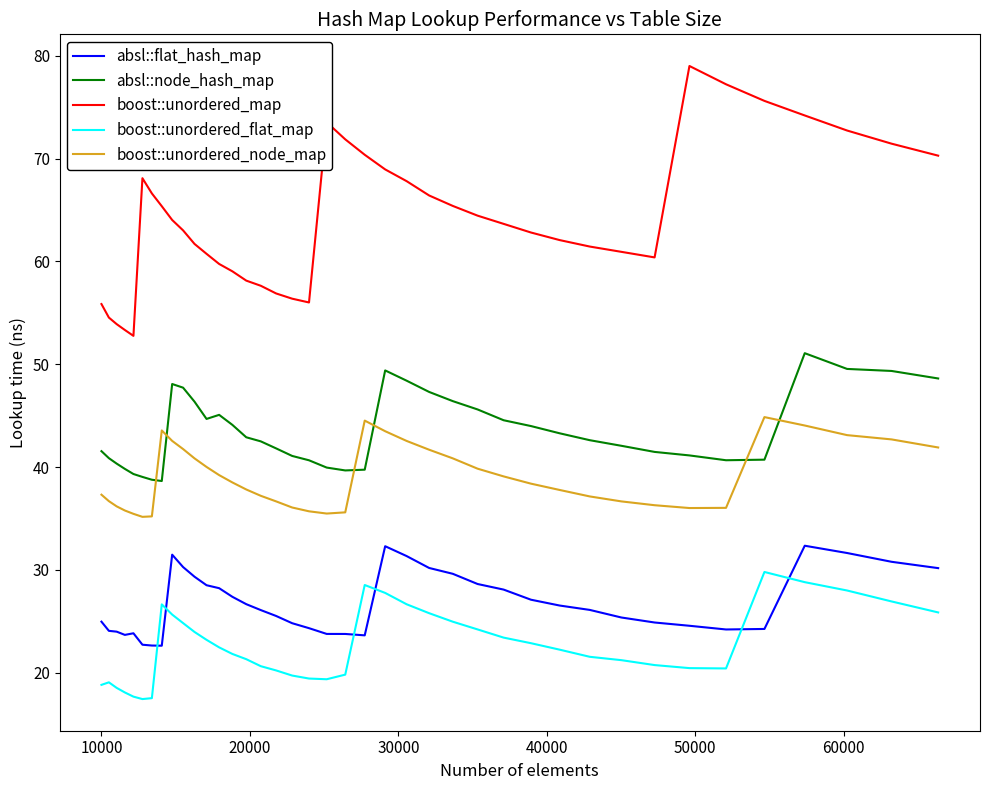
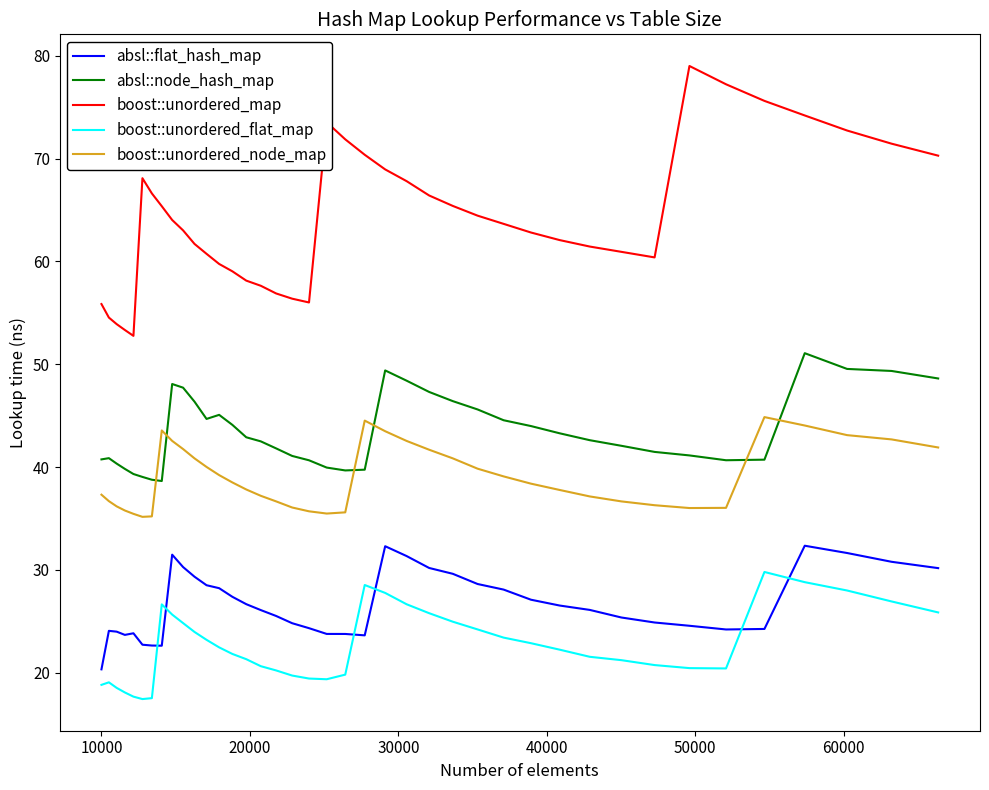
  {
    "absl::flat_hash_map": {
-     "10000": 24.9
+     "10000": 20.3
    },
    "absl::node_hash_map": {
-     "10000": 41.5
+     "10000": 40.7
    },
    "boost::unordered_map": {
      "10000": 55.9
    },
    "boost::unordered_flat_map": {
      "10000": 18.8
    },
    "boost::unordered_node_map": {
      "10000": 37.3
    }
  }
